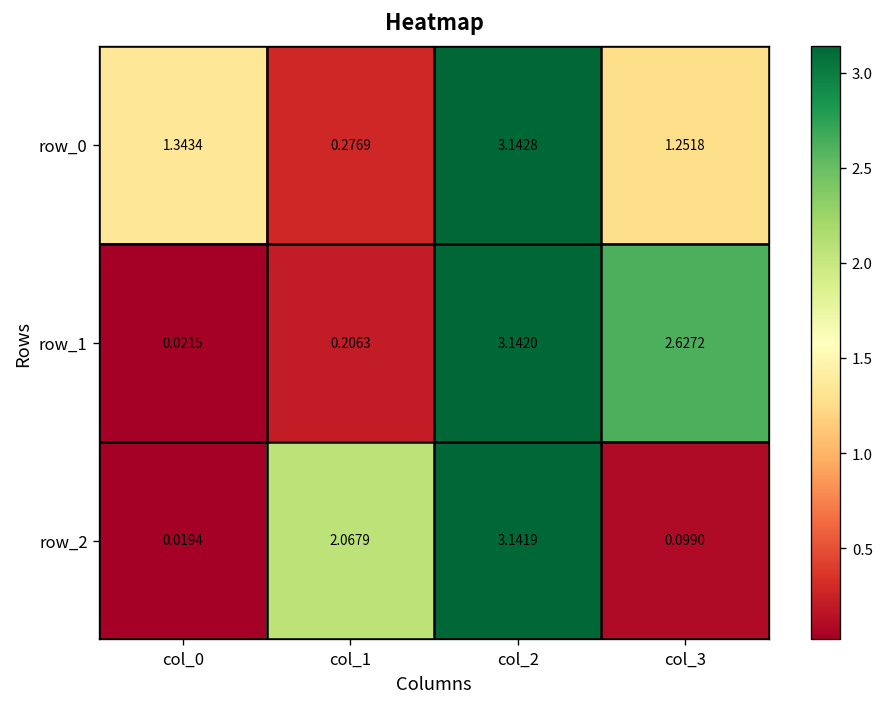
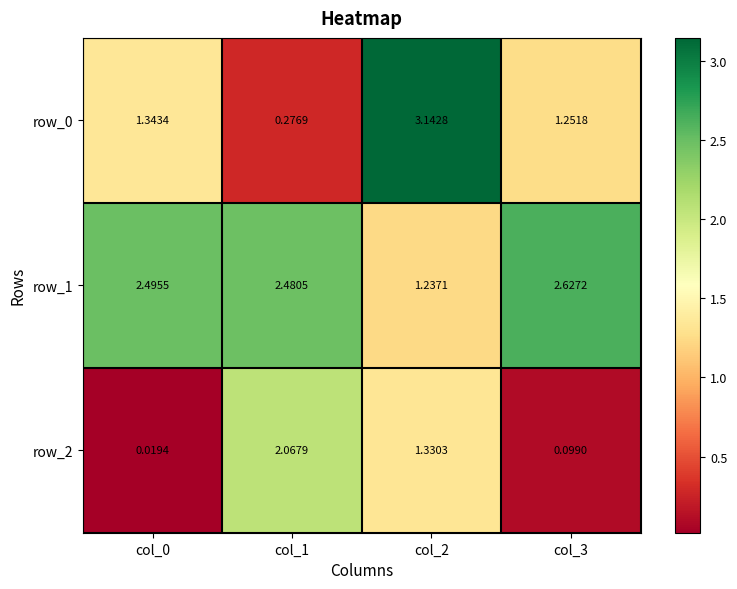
  {
    "row_0": {
      "col_0": 1.3434,
      "col_1": 0.2769,
      "col_2": 3.1428,
      "col_3": 1.2518
    },
    "row_1": {
-     "col_0": 0.0215,
-     "col_1": 0.2063,
-     "col_2": 3.1420,
+     "col_0": 2.4955,
+     "col_1": 2.4805,
+     "col_2": 1.2371,
      "col_3": 2.6272
    },
    "row_2": {
      "col_0": 0.0194,
      "col_1": 2.0679,
-     "col_2": 3.1419,
+     "col_2": 1.3303,
      "col_3": 0.0990
    }
  }
